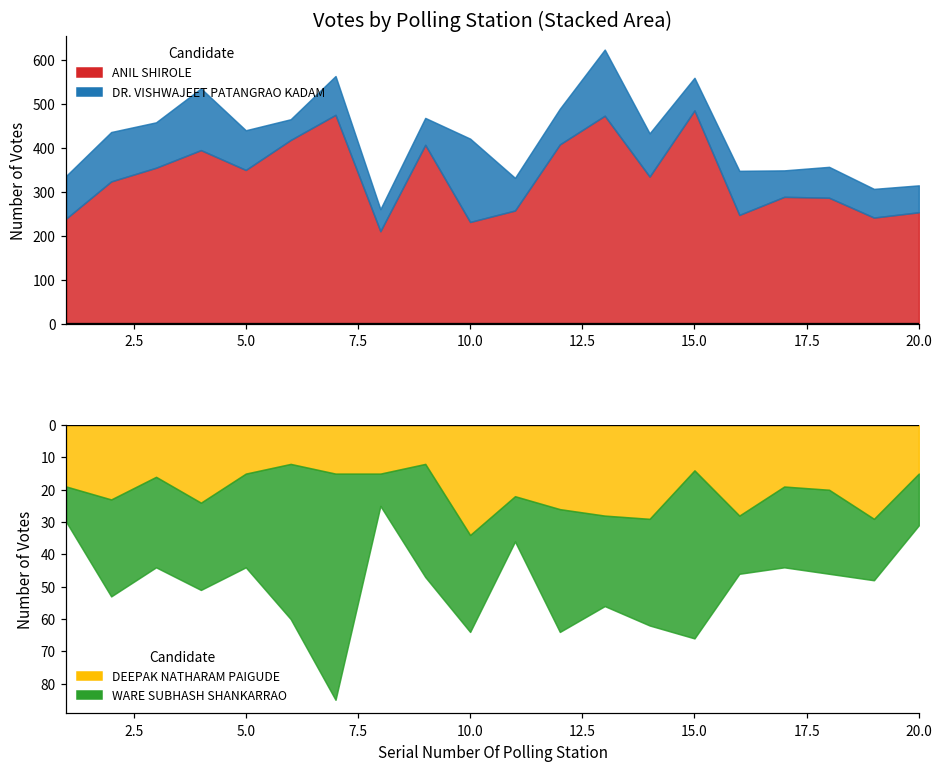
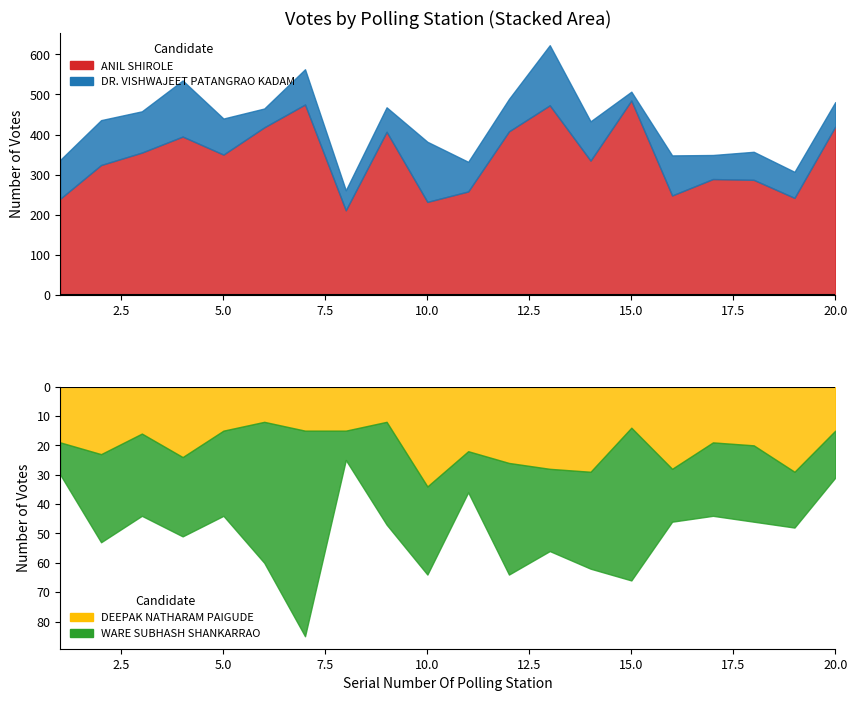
  {
    "Votes by Polling Station (Stacked Area)": {
      "ANIL SHIROLE": {
        "5.0": 350,
        "10.0": 230,
        "15.0": 490,
-       "20.0": 250
+       "20.0": 420
      },
      "DR. VISHWAJEET PATANGRAO KADAM": {
        "5.0": 90,
-       "10.0": 190,
-       "15.0": 70,
+       "10.0": 150,
+       "15.0": 20,
        "20.0": 60
      }
    }
  }
